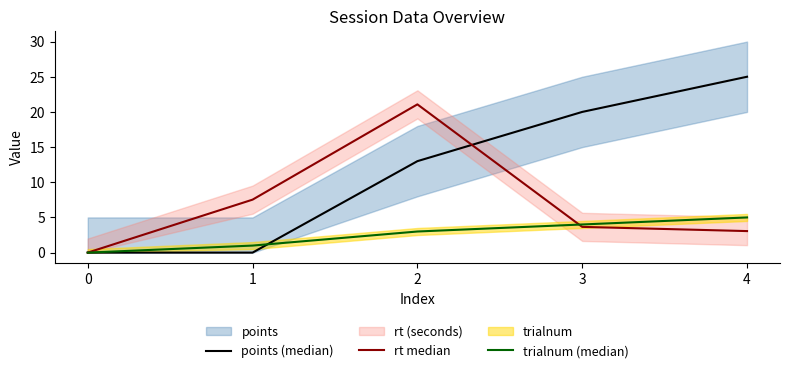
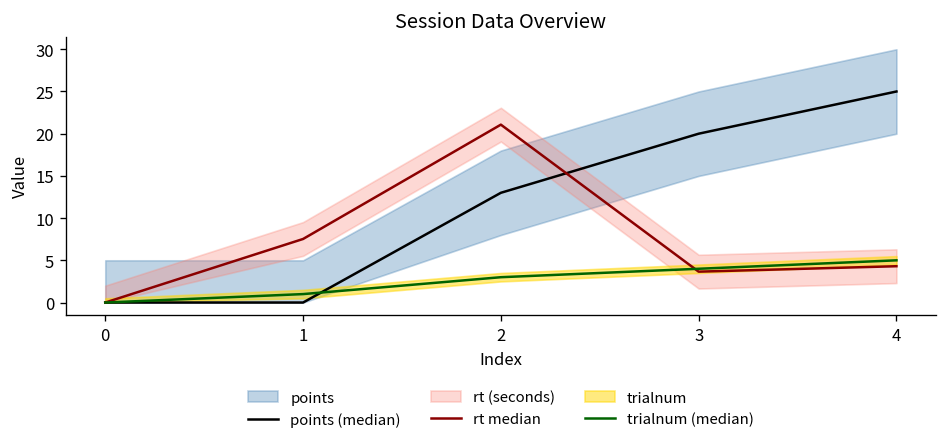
  {
    "points": {
      "0": 5,
      "1": 5
    },
    "points (median)": {
      "1": 0,
      "2": 13,
      "3": 20,
      "4": 25
    },
    "rt (seconds)": {
      "0": 2
    },
    "rt median": {
      "1": 8,
      "2": 21,
-     "4": 3
+     "4": 4
    },
    "trialnum": {
      "0": 1
    },
    "trialnum (median)": {
      "1": 1,
      "2": 3
    }
  }
